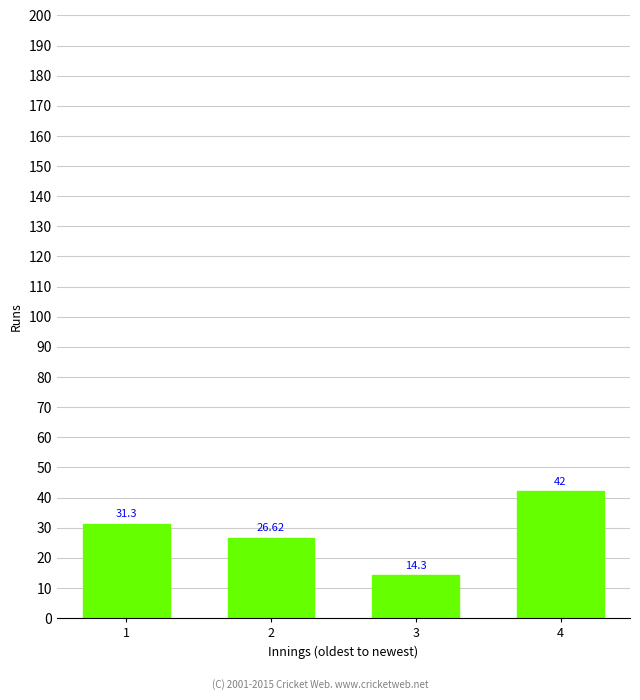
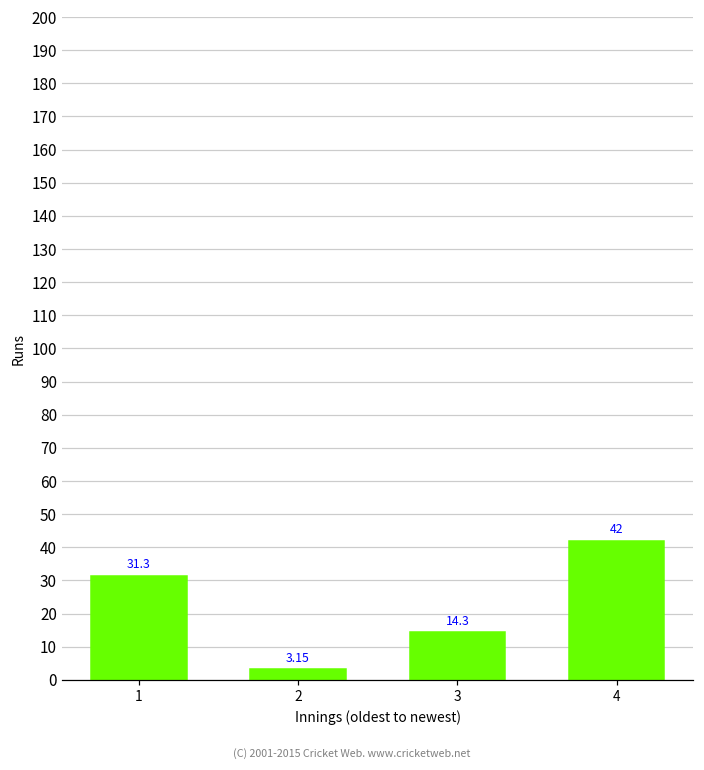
  {
    "1": 31.3,
-   "2": 26.62,
+   "2": 3.15,
    "3": 14.3,
    "4": 42
  }
